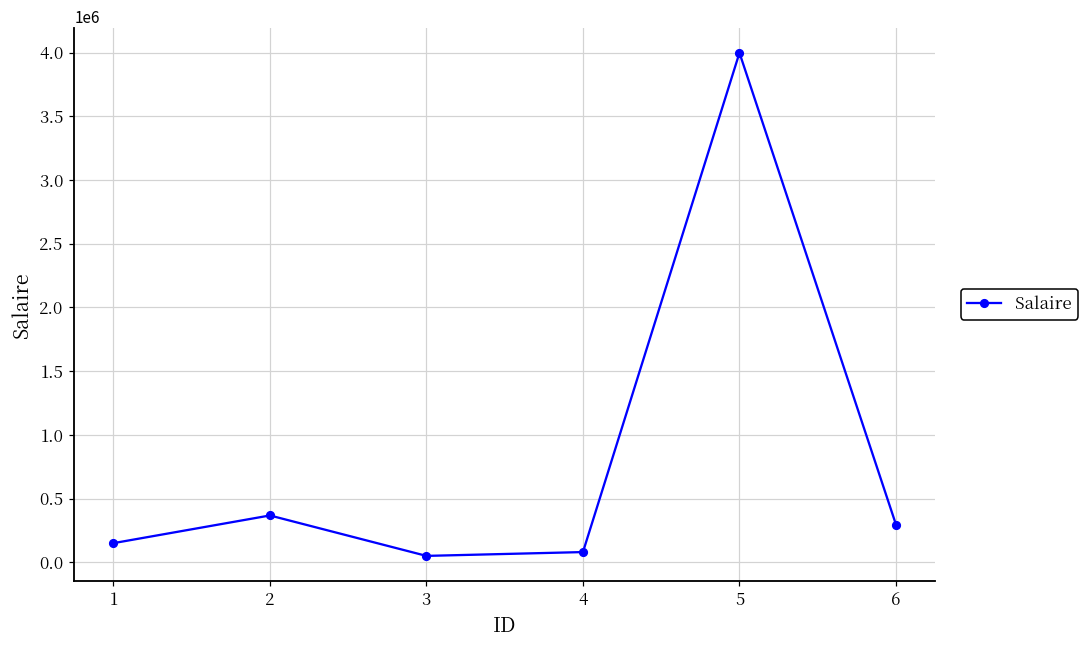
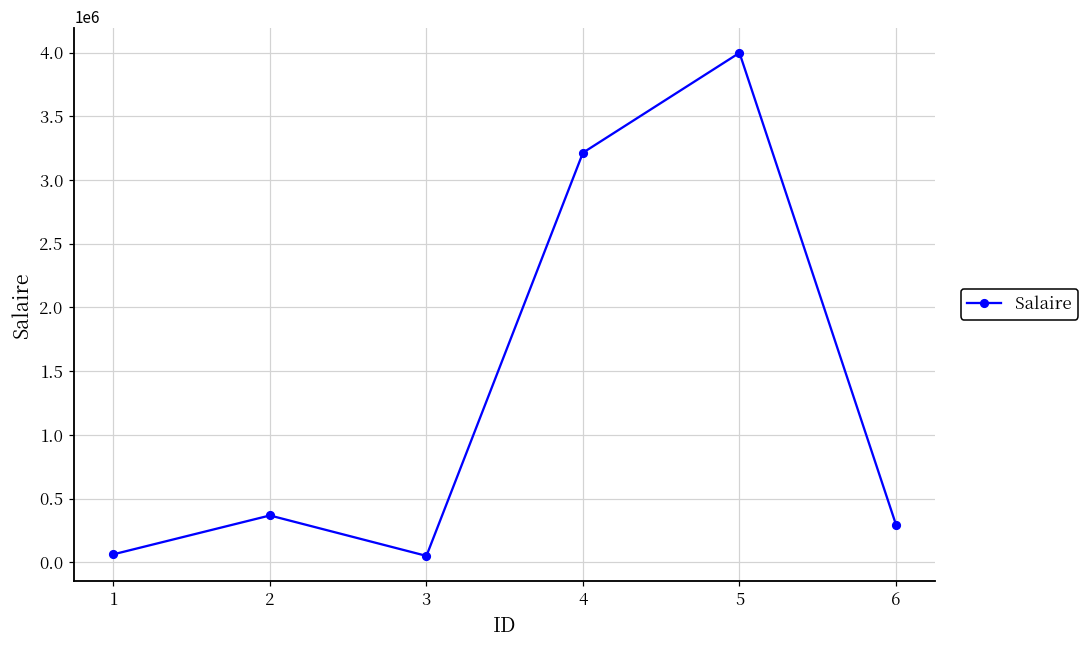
  {
-   "1": 150000,
+   "1": 60000,
    "2": 370000,
    "3": 50000,
-   "4": 80000,
+   "4": 3210000,
    "5": 4000000,
    "6": 300000
  }
